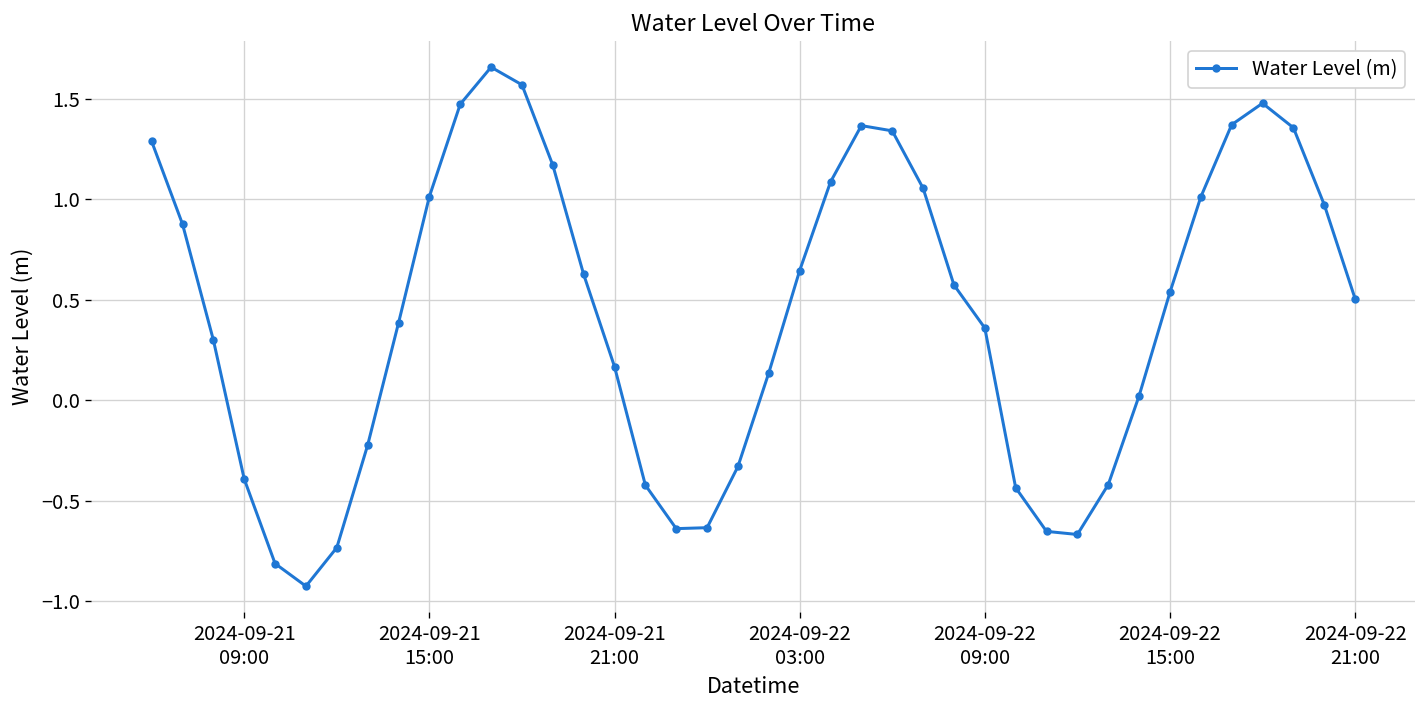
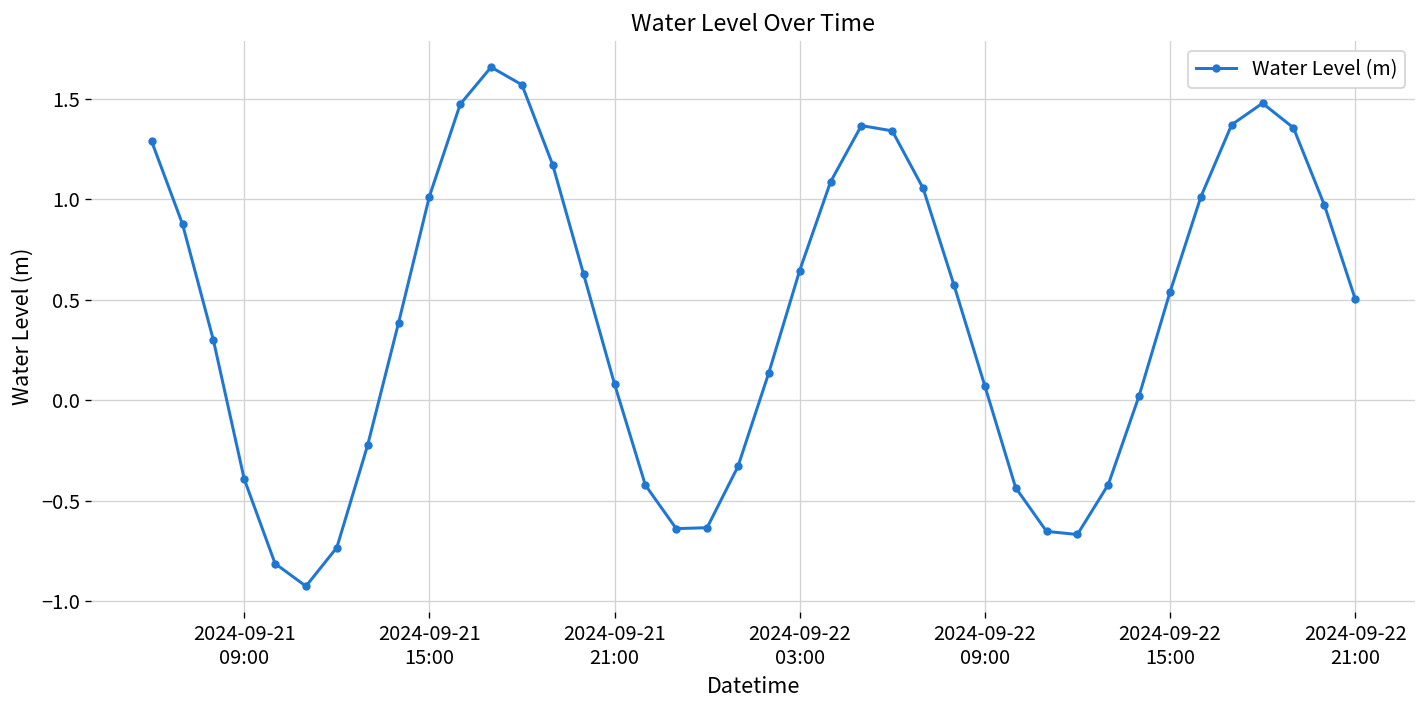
  {
    "2024-09-21 09:00": -0.39,
    "2024-09-21 15:00": 1.01,
-   "2024-09-21 21:00": 0.17,
+   "2024-09-21 21:00": 0.08,
    "2024-09-22 03:00": 0.64,
-   "2024-09-22 09:00": 0.36,
+   "2024-09-22 09:00": 0.07,
    "2024-09-22 15:00": 0.54,
    "2024-09-22 21:00": 0.50
  }
